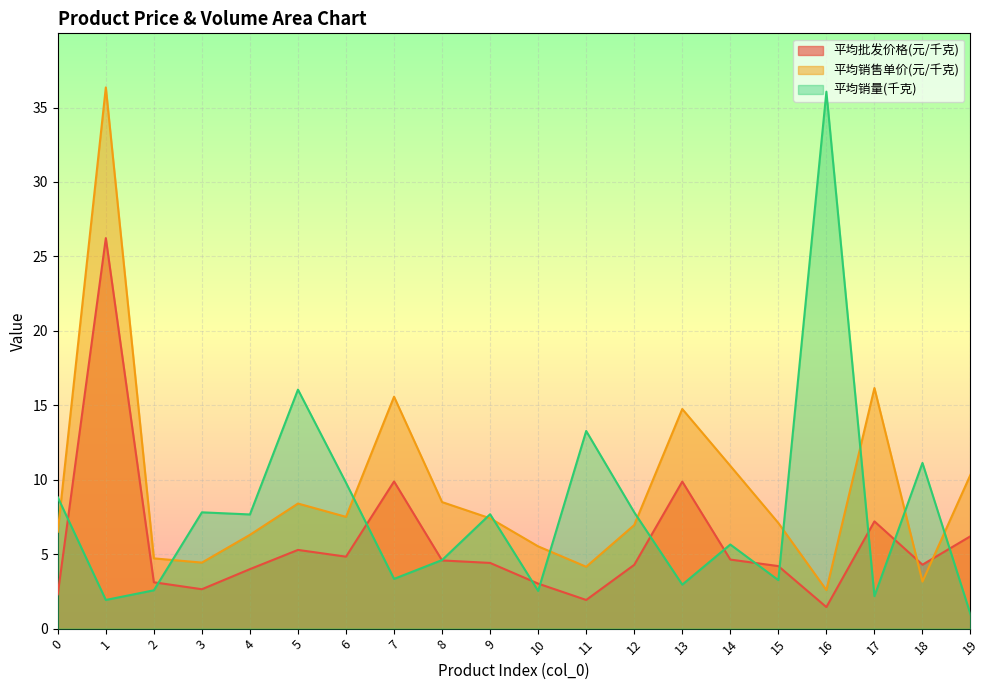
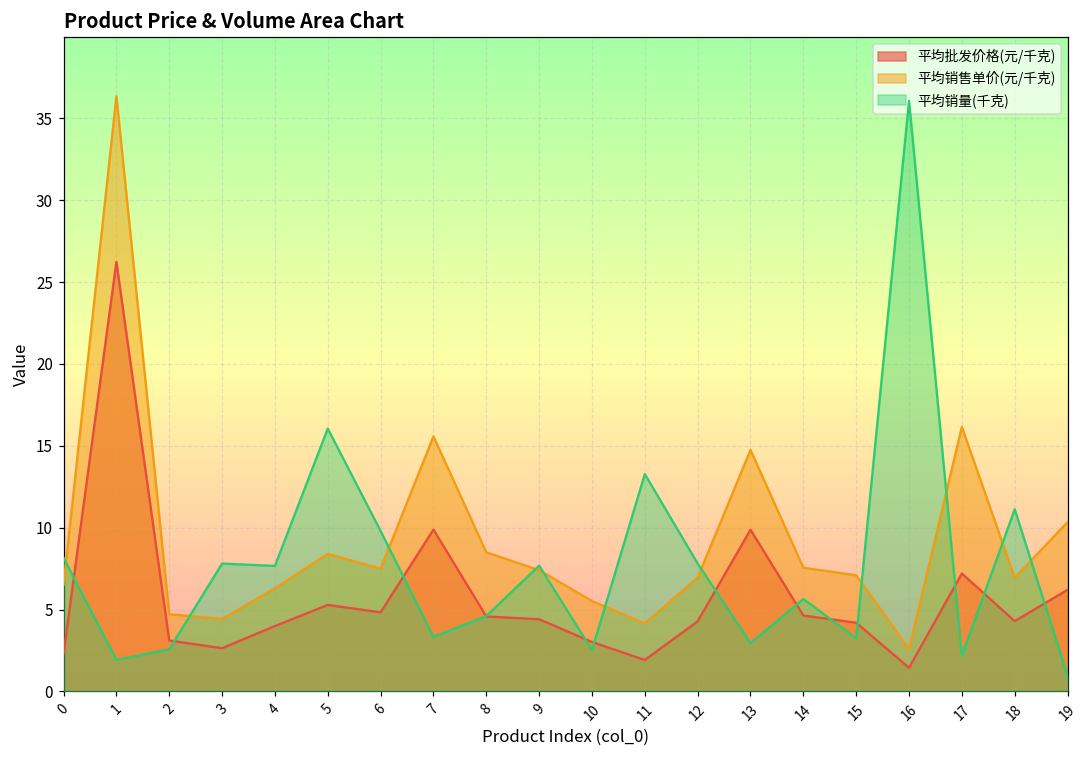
  {
    "平均批发价格(元/千克)": {
      "0": 2.3,
      "1": 26.2,
      "2": 3.1,
      "3": 2.6,
      "4": 4.0,
      "5": 5.3,
      "6": 4.8,
      "7": 9.9,
      "9": 4.4,
      "10": 3.0,
      "11": 1.9,
      "12": 4.3,
      "13": 9.9,
      "14": 4.6,
      "15": 4.2,
      "16": 1.4,
      "17": 7.2,
      "18": 4.3,
      "19": 6.2
    },
    "平均销售单价(元/千克)": {
      "0": 6.5,
      "1": 36.3,
      "2": 4.7,
      "3": 4.4,
      "4": 6.3,
      "5": 8.4,
      "6": 7.5,
      "7": 15.6,
      "8": 8.5,
      "9": 7.4,
      "10": 5.5,
      "11": 4.2,
      "12": 7.0,
      "13": 14.8,
-     "14": 10.9,
+     "14": 7.6,
      "15": 7.1,
      "16": 2.6,
      "17": 16.2,
-     "18": 3.2,
+     "18": 6.9,
      "19": 10.3
    },
    "平均销量(千克)": {
-     "0": 8.8,
+     "0": 8.2,
      "1": 1.9,
      "2": 2.6,
      "3": 7.8,
      "4": 7.7,
      "5": 16.1,
      "6": 9.8,
      "7": 3.3,
      "9": 7.7,
      "10": 2.5,
      "11": 13.3,
      "12": 7.8,
      "13": 3.0,
      "14": 5.6,
      "15": 3.3,
      "17": 2.2,
      "18": 11.1,
      "19": 1.0
    }
  }
